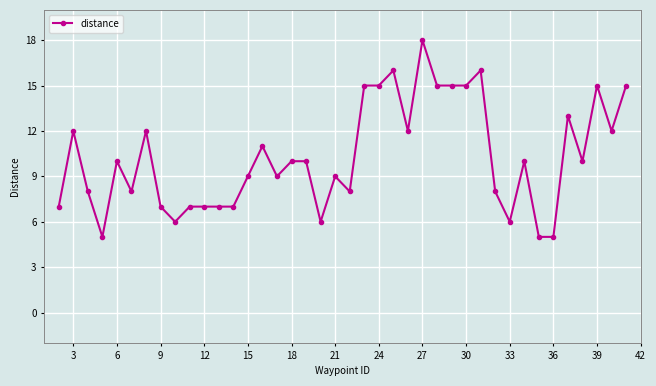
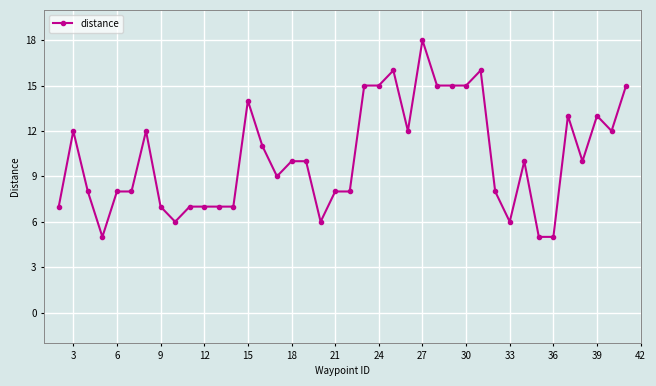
  {
    "3": 12,
-   "6": 10,
+   "6": 8,
    "9": 7,
    "12": 7,
-   "15": 9,
+   "15": 14,
    "18": 10,
-   "21": 9,
+   "21": 8,
    "24": 15,
    "27": 18,
    "30": 15,
    "33": 6,
    "36": 5,
-   "39": 15
+   "39": 13
  }
